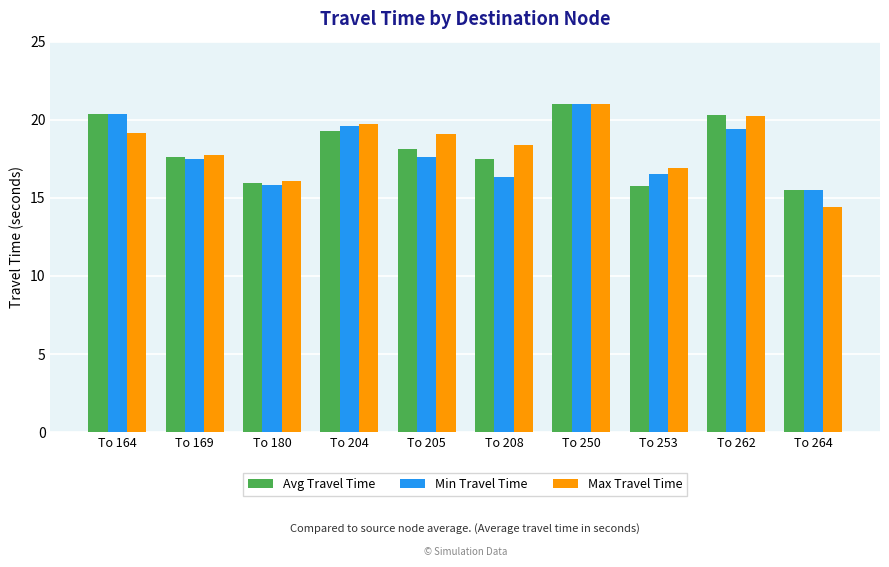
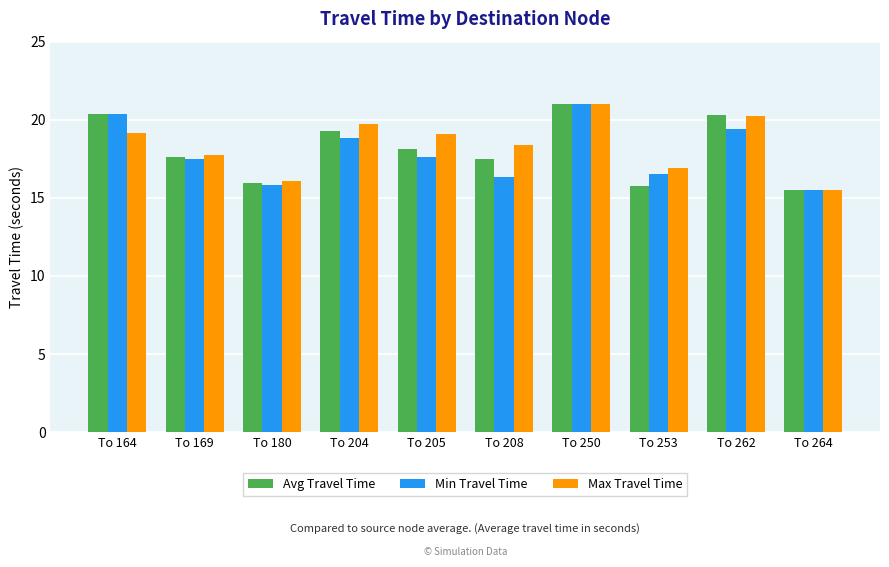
  {
    "Avg Travel Time": {
      "To 164": 20.3,
      "To 169": 17.6,
      "To 180": 15.9,
      "To 204": 19.3,
      "To 205": 18.1,
      "To 208": 17.5,
      "To 250": 21.0,
      "To 253": 15.8,
      "To 262": 20.3,
      "To 264": 15.5
    },
    "Min Travel Time": {
      "To 164": 20.3,
      "To 169": 17.5,
      "To 180": 15.8,
-     "To 204": 19.6,
+     "To 204": 18.9,
      "To 205": 17.6,
      "To 208": 16.4,
      "To 250": 21.0,
      "To 253": 16.5,
      "To 262": 19.4,
      "To 264": 15.5
    },
    "Max Travel Time": {
      "To 164": 19.2,
      "To 169": 17.8,
      "To 180": 16.1,
      "To 204": 19.7,
      "To 205": 19.1,
      "To 208": 18.4,
      "To 250": 21.0,
      "To 253": 16.9,
      "To 262": 20.2,
-     "To 264": 14.4
+     "To 264": 15.5
    }
  }
